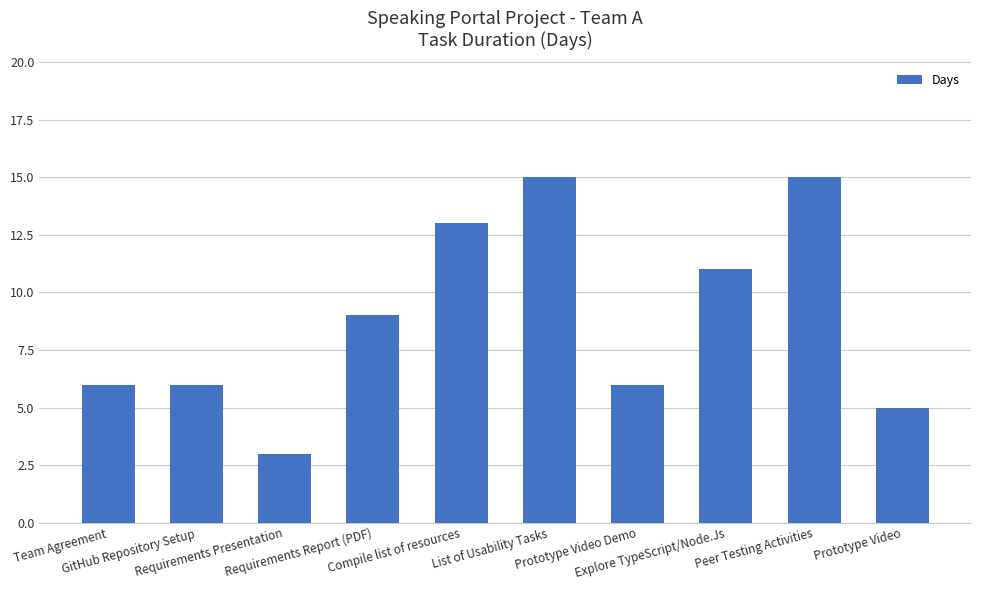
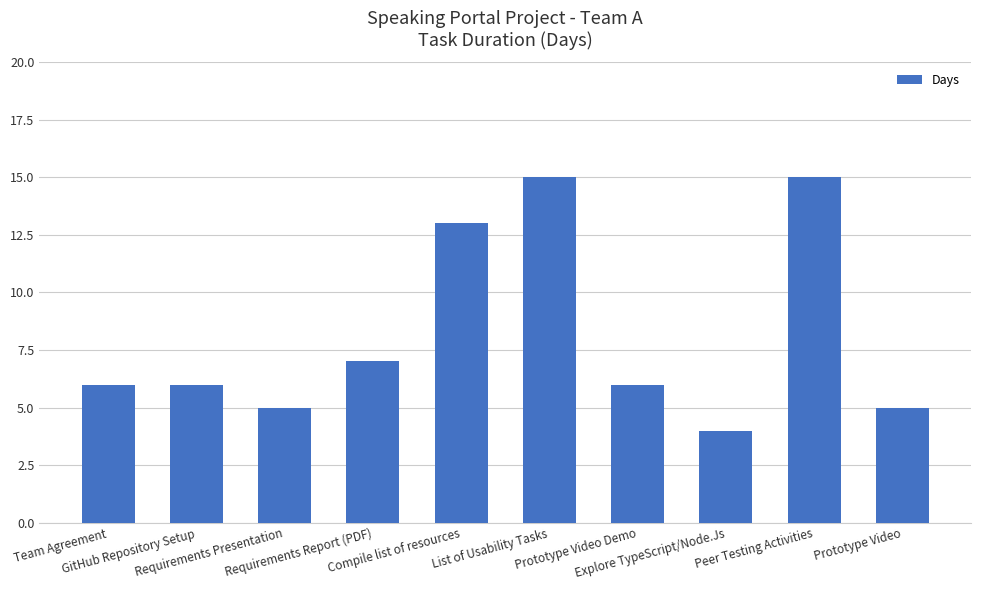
  {
    "Team Agreement": 6,
    "GitHub Repository Setup": 6,
-   "Requirements Presentation": 3,
-   "Requirements Report (PDF)": 9,
+   "Requirements Presentation": 5,
+   "Requirements Report (PDF)": 7,
    "Compile list of resources": 13,
    "List of Usability Tasks": 15,
    "Prototype Video Demo": 6,
-   "Explore TypeScript/Node.Js": 11,
+   "Explore TypeScript/Node.Js": 4,
    "Peer Testing Activities": 15,
    "Prototype Video": 5
  }
